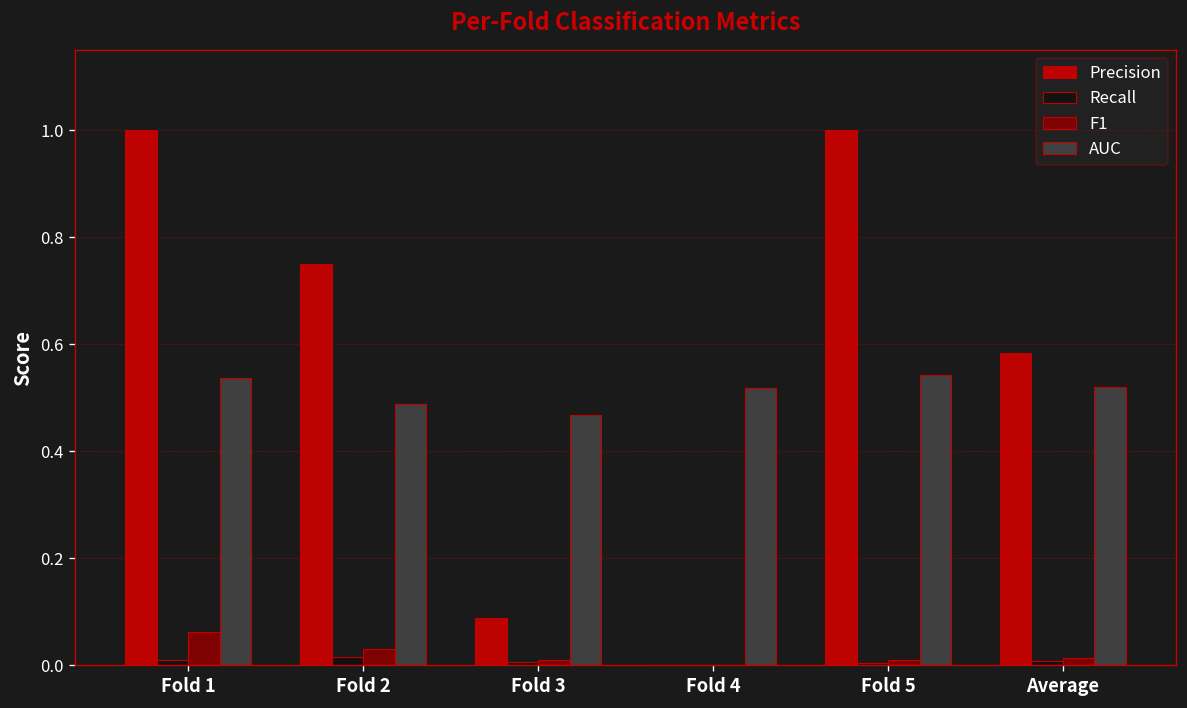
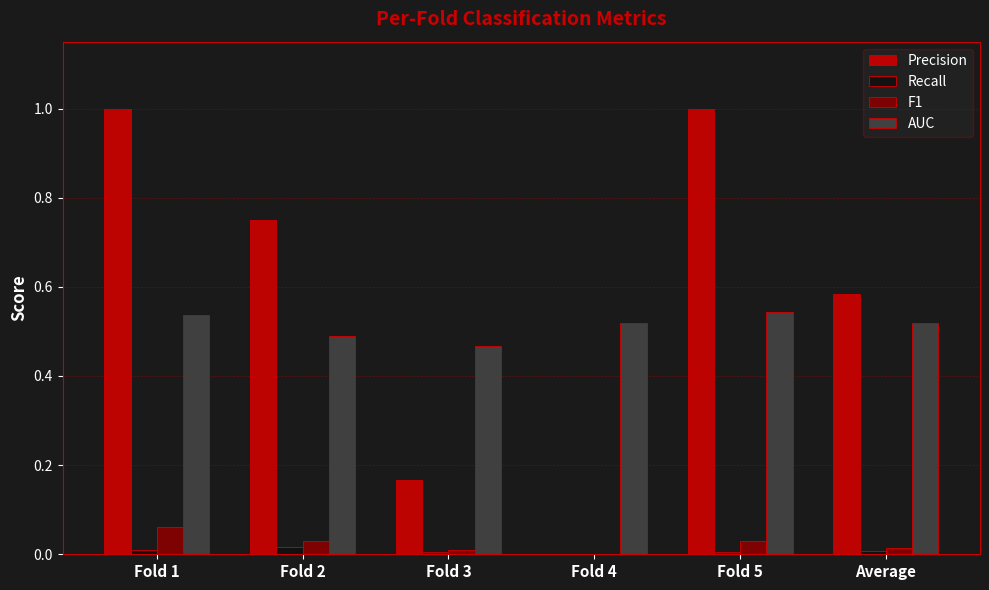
  {
    "Precision": {
      "Fold 1": 1.00,
      "Fold 2": 0.75,
-     "Fold 3": 0.09,
+     "Fold 3": 0.17,
      "Fold 4": 0.00,
      "Fold 5": 1.00,
      "Average": 0.58
    },
    "Recall": {
      "Fold 1": 0.01,
      "Fold 2": 0.02,
      "Fold 4": 0.00,
      "Average": 0.01
    },
    "F1": {
      "Fold 1": 0.06,
      "Fold 2": 0.03,
      "Fold 3": 0.01,
      "Fold 4": 0.00,
-     "Fold 5": 0.01,
+     "Fold 5": 0.03,
      "Average": 0.01
    },
    "AUC": {
      "Fold 1": 0.54,
      "Fold 2": 0.49,
      "Fold 3": 0.47,
      "Fold 4": 0.52,
      "Fold 5": 0.54,
      "Average": 0.52
    }
  }
